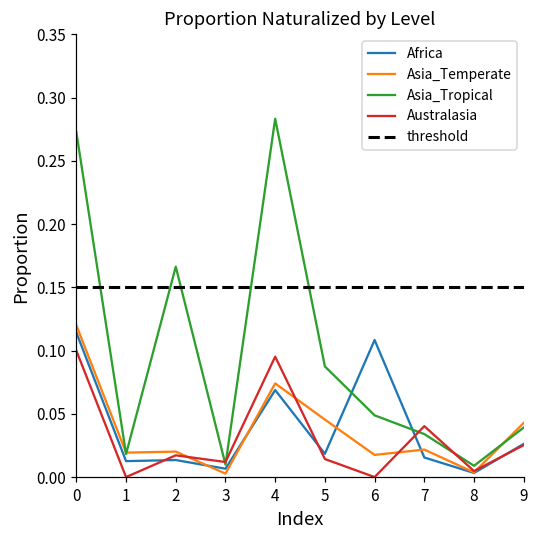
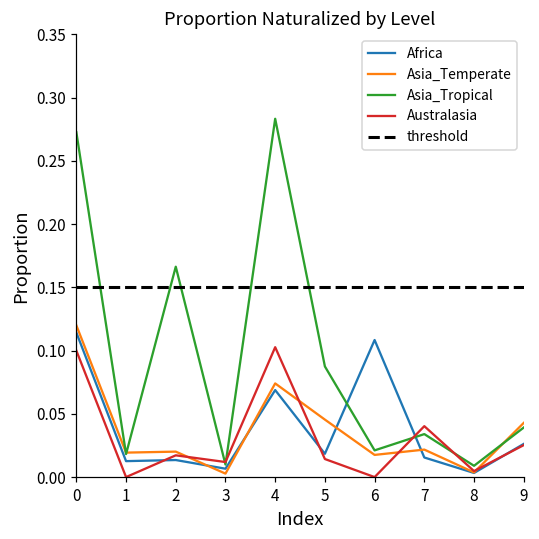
  {
    "Africa": {
      "0": 0.114,
      "1": 0.013,
      "2": 0.013,
      "3": 0.007,
      "4": 0.069,
      "5": 0.018,
      "6": 0.108,
      "7": 0.015
    },
    "Asia_Temperate": {
      "0": 0.120,
      "2": 0.020,
      "3": 0.003,
      "4": 0.074,
      "5": 0.045,
      "6": 0.018,
      "7": 0.022,
      "9": 0.043
    },
    "Asia_Tropical": {
      "0": 0.273,
      "2": 0.166,
      "4": 0.283,
      "5": 0.088,
-     "6": 0.049,
+     "6": 0.021,
      "7": 0.034,
      "8": 0.009,
      "9": 0.039
    },
    "Australasia": {
      "0": 0.100,
      "1": 0.000,
      "2": 0.017,
-     "4": 0.095,
+     "4": 0.103,
      "5": 0.014,
      "6": 0.000,
      "7": 0.040
    }
  }
